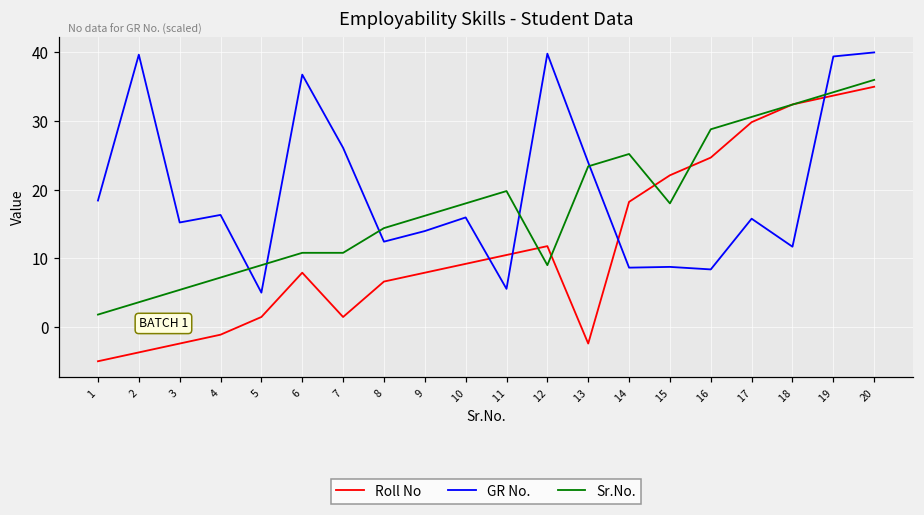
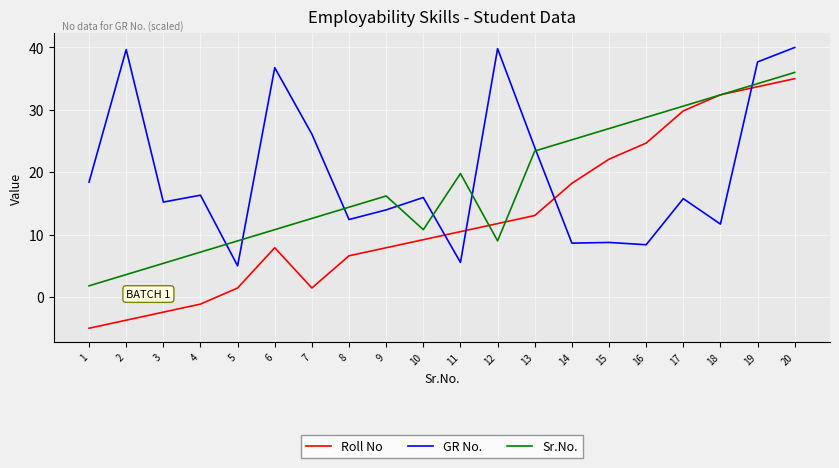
  {
    "Roll No": {
      "1": -5,
      "2": -4,
      "4": -1,
      "5": 1,
      "6": 8,
      "7": 1,
      "8": 7,
      "9": 8,
      "10": 9,
      "11": 10,
      "12": 12,
-     "13": -2,
+     "13": 13,
      "14": 18,
      "15": 22,
      "16": 25,
      "17": 30,
      "19": 34,
      "20": 35
    },
    "GR No.": {
      "1": 18,
      "2": 40,
      "3": 15,
      "4": 16,
      "5": 5,
      "6": 37,
      "7": 26,
      "8": 12,
      "9": 14,
      "10": 16,
      "11": 6,
      "12": 40,
      "13": 24,
      "14": 9,
      "15": 9,
      "16": 8,
      "17": 16,
      "18": 12,
-     "19": 39,
+     "19": 38,
      "20": 40
    },
    "Sr.No.": {
      "1": 2,
      "2": 4,
      "3": 5,
      "4": 7,
      "5": 9,
      "6": 11,
-     "7": 11,
+     "7": 13,
      "8": 14,
      "9": 16,
-     "10": 18,
+     "10": 11,
      "11": 20,
      "12": 9,
      "13": 23,
      "14": 25,
-     "15": 18,
+     "15": 27,
      "16": 29,
      "17": 31,
      "19": 34,
      "20": 36
    }
  }
